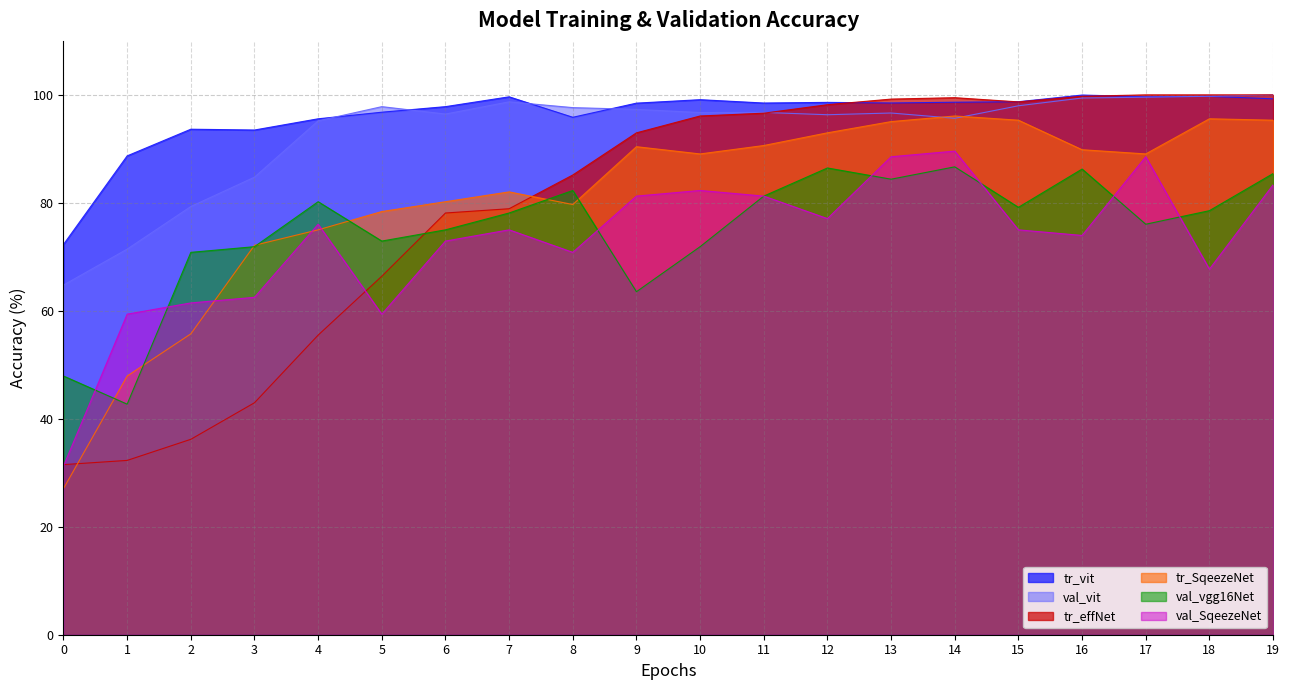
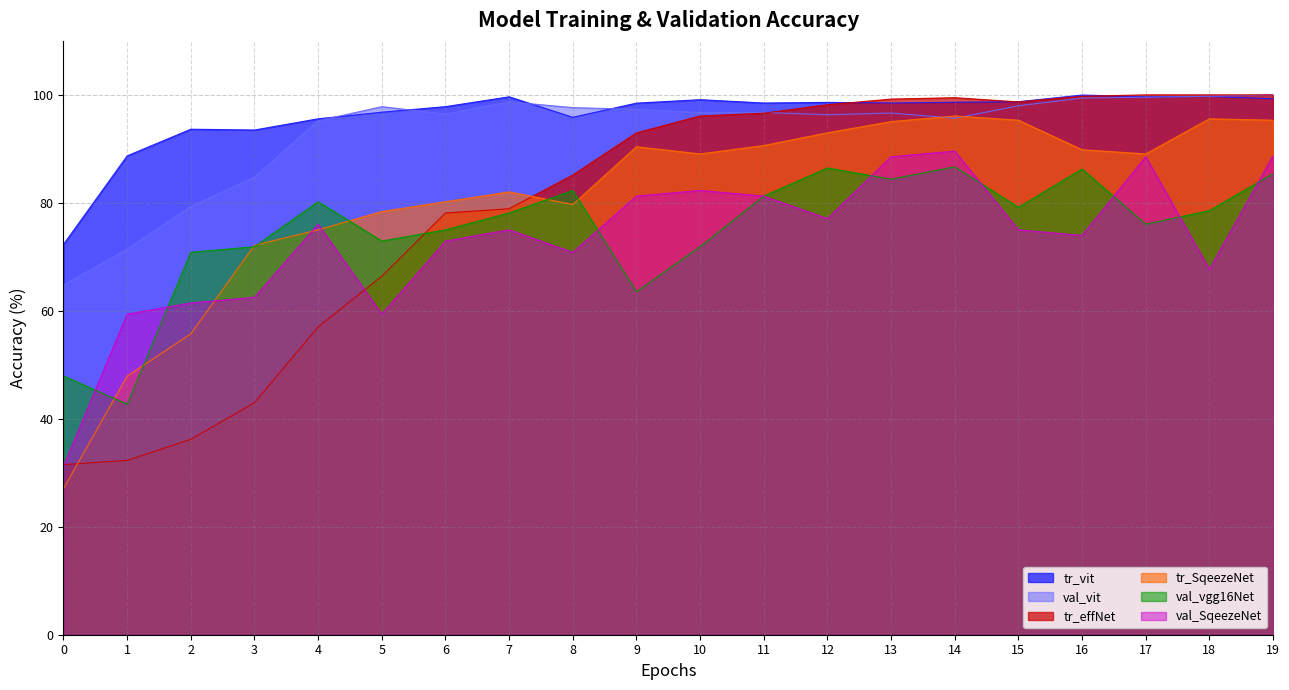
  {
    "tr_vit": {
      "0": 72,
      "1": 89,
      "2": 94,
      "3": 93,
      "5": 97,
      "6": 98,
      "7": 100,
      "8": 96,
      "9": 98,
      "10": 99,
      "11": 98,
      "13": 99,
      "14": 99,
      "19": 99
    },
    "val_vit": {
      "0": 65,
      "1": 71,
      "2": 79,
      "3": 85,
      "5": 98,
      "6": 96,
      "7": 99,
      "8": 98,
      "9": 97,
      "10": 97,
      "12": 96,
      "13": 97,
      "15": 98
    },
    "tr_effNet": {
      "1": 32,
      "2": 36,
      "3": 43,
-     "4": 56,
+     "4": 57,
      "5": 66,
      "6": 78,
      "7": 79,
      "8": 85,
      "9": 93,
      "10": 96,
      "13": 99,
      "14": 99
    },
    "tr_SqeezeNet": {
      "0": 27,
      "1": 48,
      "2": 56,
      "4": 75,
      "5": 78,
      "6": 80,
      "7": 82,
      "8": 80,
      "9": 90,
      "10": 89,
      "11": 91,
      "12": 93,
      "13": 95,
      "15": 95,
      "16": 90,
      "17": 89,
      "18": 96,
      "19": 95
    },
    "val_vgg16Net": {
      "0": 48,
      "1": 43,
      "2": 71,
      "4": 80,
      "5": 73,
      "6": 75,
      "7": 78,
      "8": 82,
      "9": 64,
      "10": 72,
      "12": 86,
      "13": 84,
      "14": 87,
      "15": 79,
      "16": 86,
      "17": 76,
      "18": 79,
      "19": 85
    },
    "val_SqeezeNet": {
      "1": 59,
      "2": 61,
      "3": 63,
      "4": 76,
      "5": 59,
      "6": 73,
      "7": 75,
      "8": 71,
      "9": 81,
      "10": 82,
      "12": 77,
      "13": 89,
      "14": 90,
      "15": 75,
      "16": 74,
      "17": 89,
      "18": 68,
-     "19": 83
+     "19": 89
    }
  }
